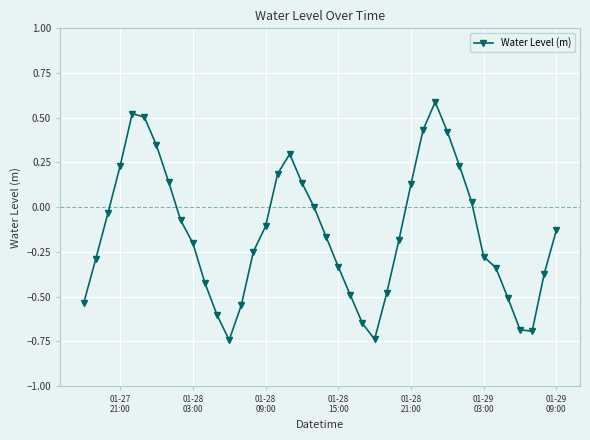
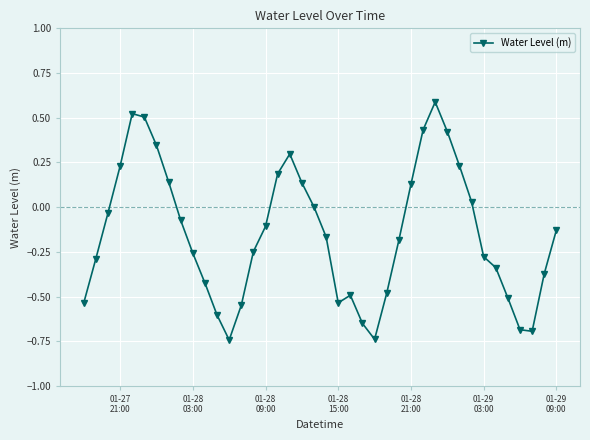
  {
    "01-27 21:00": 0.23,
-   "01-28 03:00": -0.20,
+   "01-28 03:00": -0.26,
    "01-28 09:00": -0.11,
-   "01-28 15:00": -0.33,
+   "01-28 15:00": -0.53,
    "01-28 21:00": 0.13,
    "01-29 03:00": -0.28,
    "01-29 09:00": -0.13
  }
